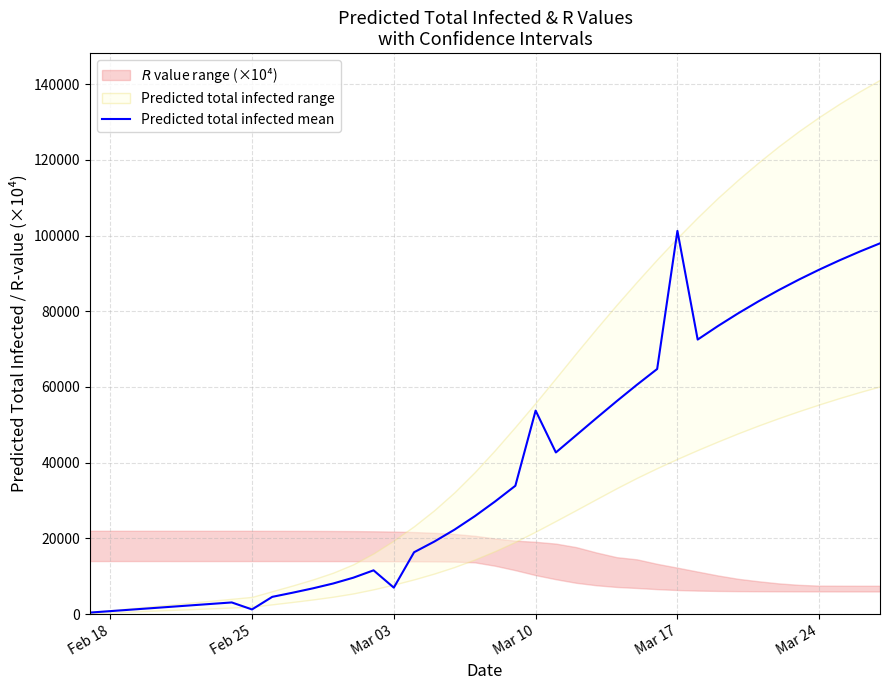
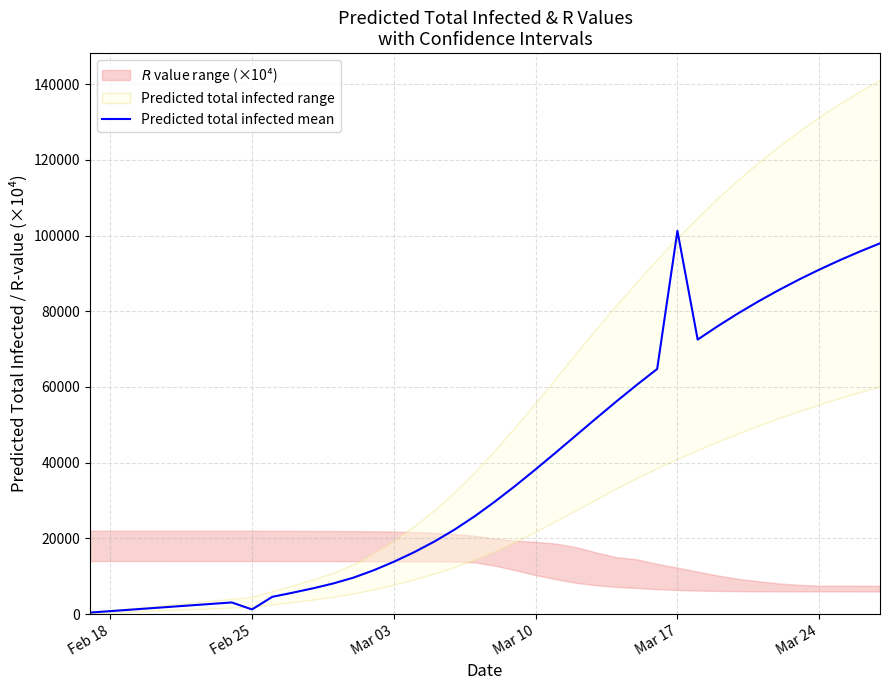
  {
    "Predicted total infected mean": {
      "Feb 25": 1000,
-     "Mar 03": 7000,
-     "Mar 10": 54000,
+     "Mar 03": 14000,
+     "Mar 10": 38000,
      "Mar 17": 101000,
      "Mar 24": 91000
    }
  }
